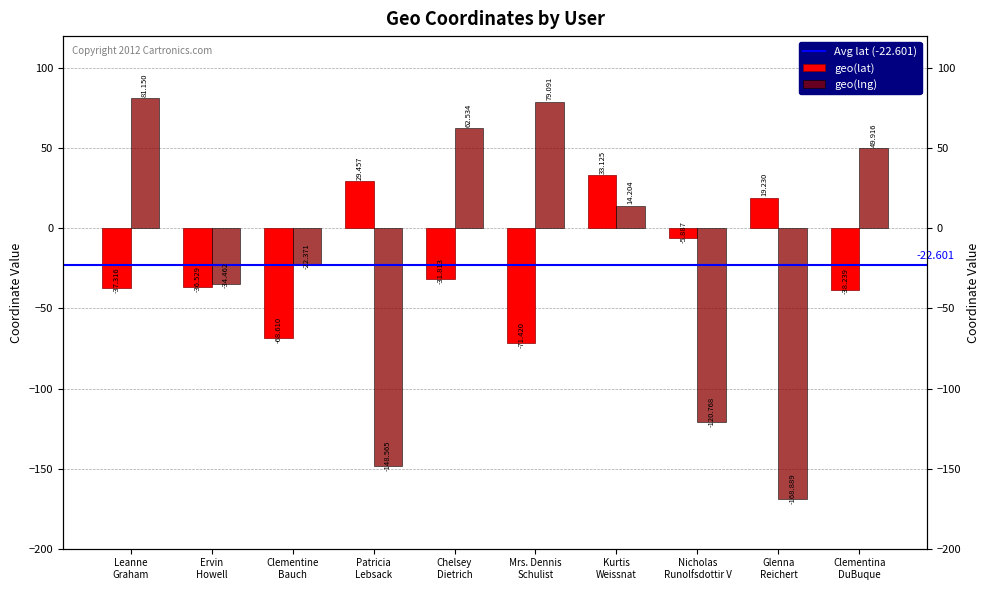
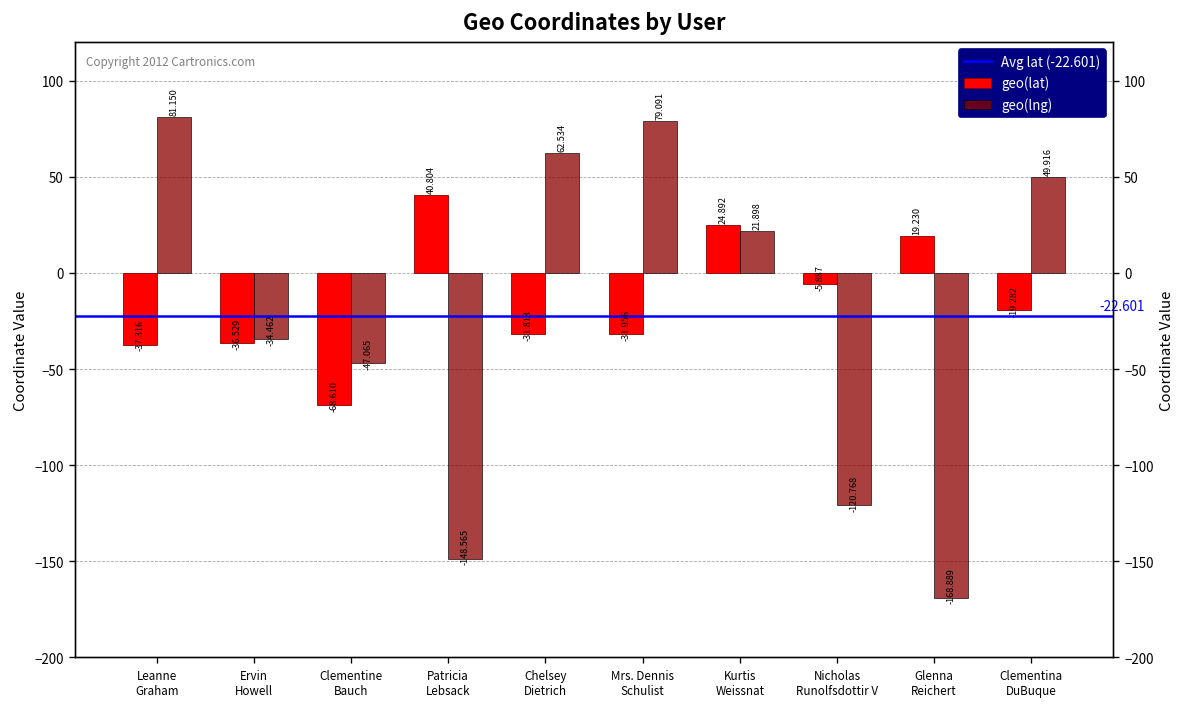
  {
    "geo(lat)": {
      "Leanne Graham": -37.316,
      "Ervin Howell": -36.529,
      "Clementine Bauch": -68.610,
-     "Patricia Lebsack": 29.457,
+     "Patricia Lebsack": 40.804,
      "Chelsey Dietrich": -31.813,
-     "Mrs. Dennis Schulist": -71.420,
-     "Kurtis Weissnat": 33.125,
+     "Mrs. Dennis Schulist": -31.956,
+     "Kurtis Weissnat": 24.892,
      "Nicholas Runolfsdottir V": -5.887,
      "Glenna Reichert": 19.230,
-     "Clementina DuBuque": -38.239
+     "Clementina DuBuque": -19.282
    },
    "geo(lng)": {
      "Leanne Graham": 81.150,
      "Ervin Howell": -34.462,
-     "Clementine Bauch": -22.371,
+     "Clementine Bauch": -47.065,
      "Patricia Lebsack": -148.565,
      "Chelsey Dietrich": 62.534,
      "Mrs. Dennis Schulist": 79.091,
-     "Kurtis Weissnat": 14.204,
+     "Kurtis Weissnat": 21.898,
      "Nicholas Runolfsdottir V": -120.768,
      "Glenna Reichert": -168.889,
      "Clementina DuBuque": 49.916
    }
  }
